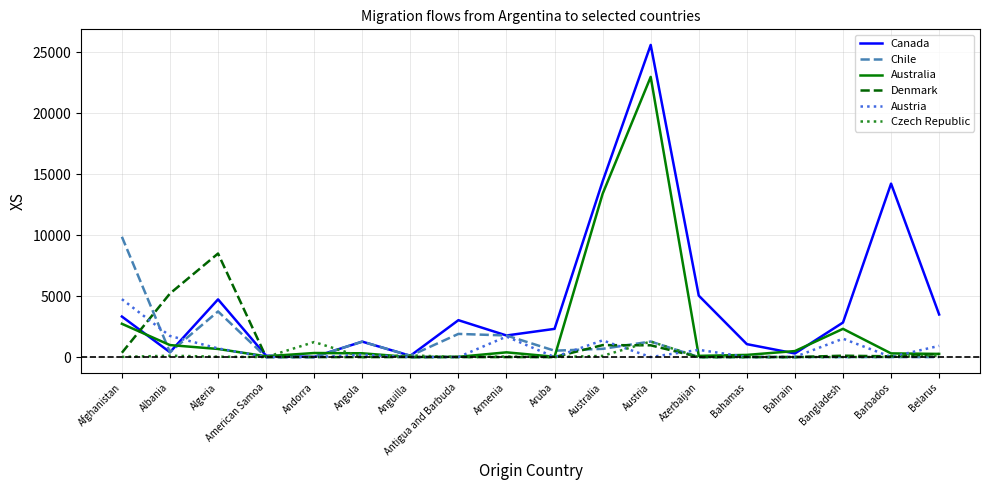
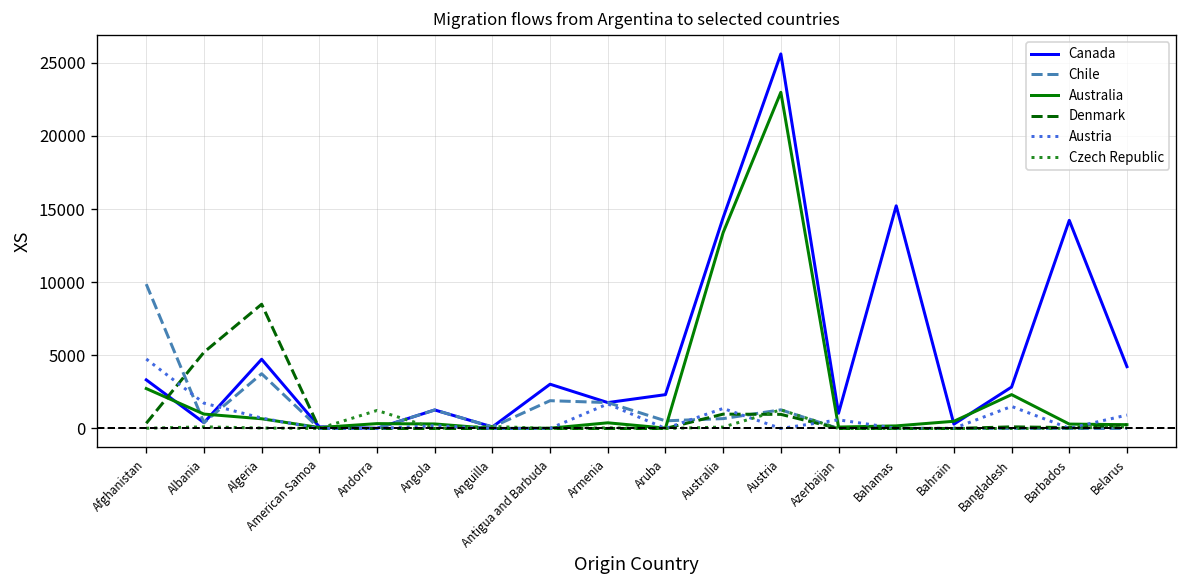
  {
    "Canada": {
      "Afghanistan": 3300,
      "Algeria": 4700,
      "Antigua and Barbuda": 3000,
      "Aruba": 2300,
      "Australia": 14400,
      "Austria": 25600,
-     "Azerbaijan": 5000,
-     "Bahamas": 1100,
+     "Azerbaijan": 1000,
+     "Bahamas": 15200,
      "Bangladesh": 2800,
      "Barbados": 14200,
-     "Belarus": 3500
+     "Belarus": 4200
    }
  }
